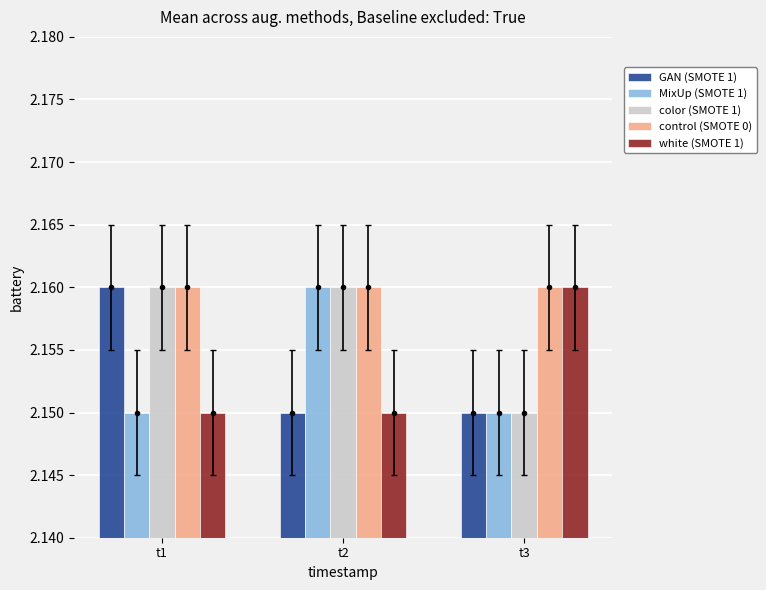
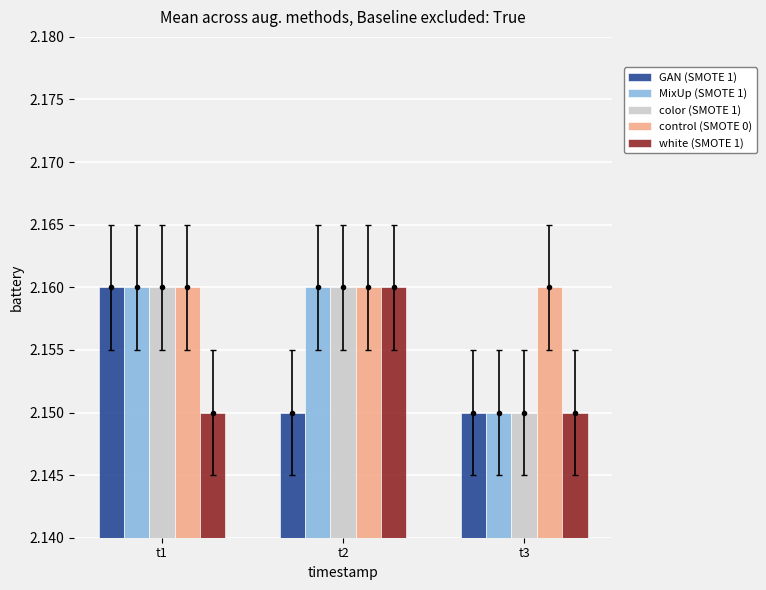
  {
    "GAN (SMOTE 1)": {
      "t1": 2.16,
      "t2": 2.15,
      "t3": 2.15
    },
    "MixUp (SMOTE 1)": {
-     "t1": 2.15,
+     "t1": 2.16,
      "t2": 2.16,
      "t3": 2.15
    },
    "color (SMOTE 1)": {
      "t1": 2.16,
      "t2": 2.16,
      "t3": 2.15
    },
    "control (SMOTE 0)": {
      "t1": 2.16,
      "t2": 2.16,
      "t3": 2.16
    },
    "white (SMOTE 1)": {
      "t1": 2.15,
-     "t2": 2.15,
-     "t3": 2.16
+     "t2": 2.16,
+     "t3": 2.15
    }
  }
